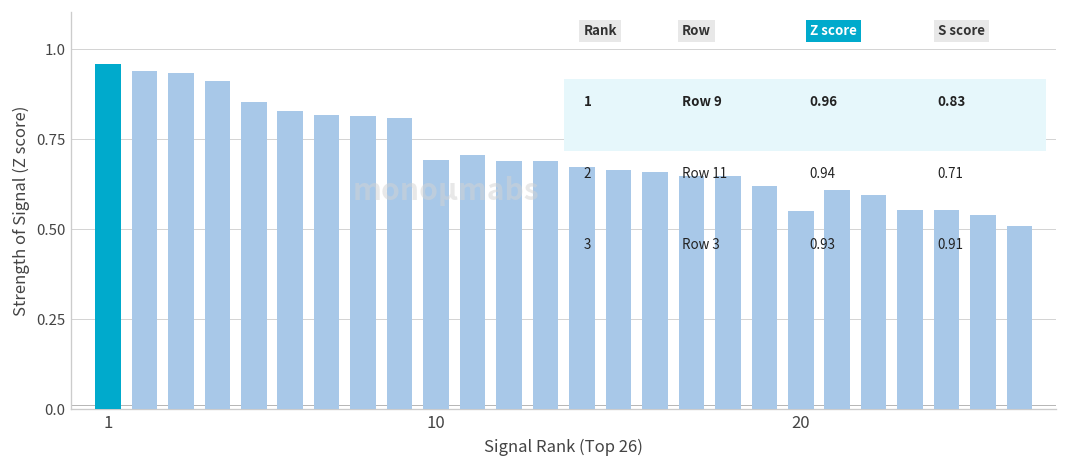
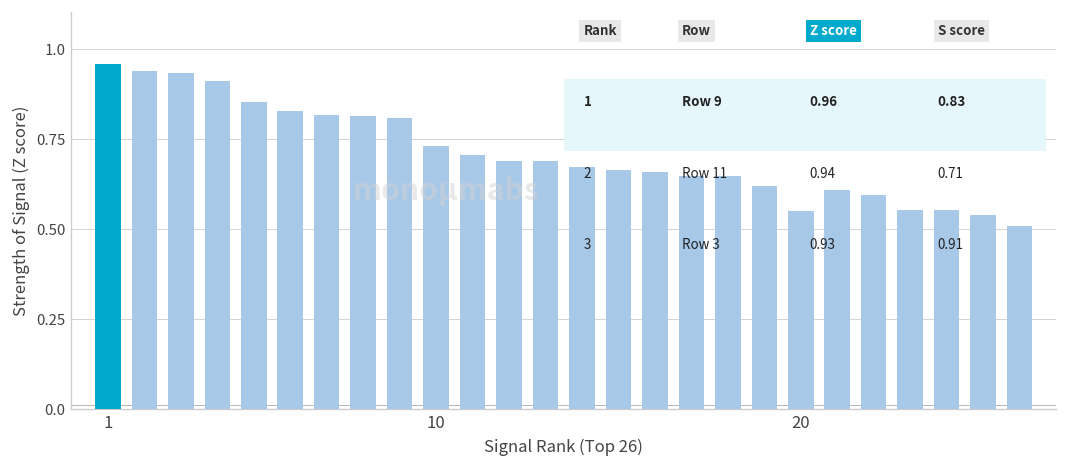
  {
    "1": 0.96,
-   "10": 0.69
+   "10": 0.73
  }
